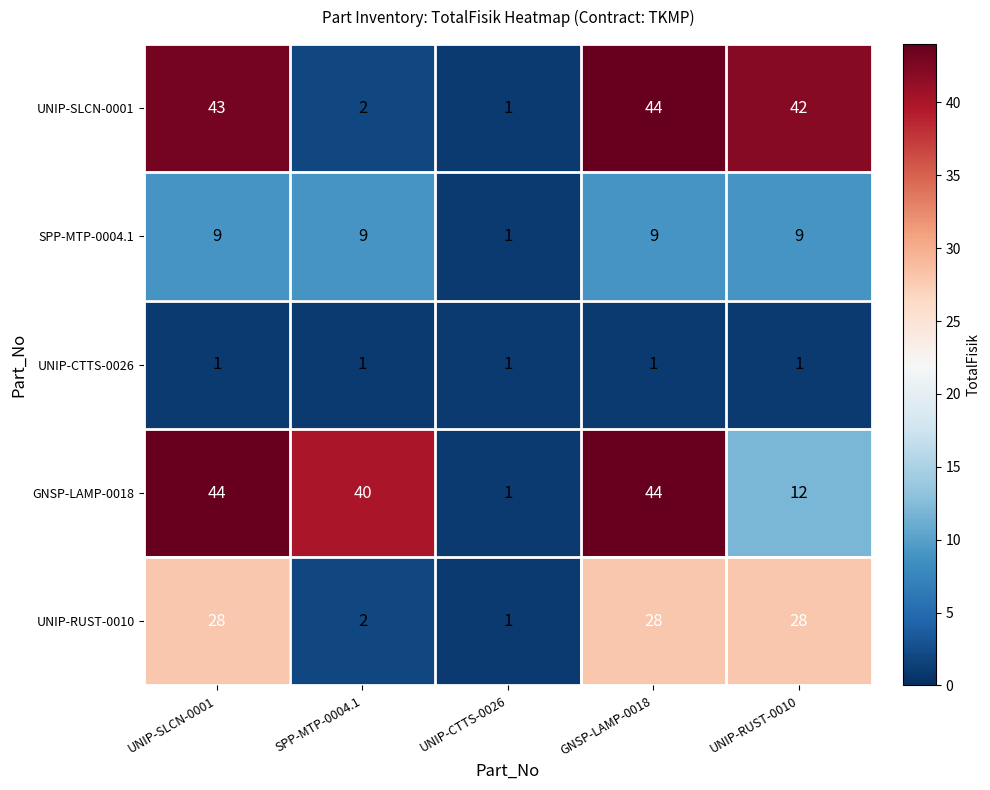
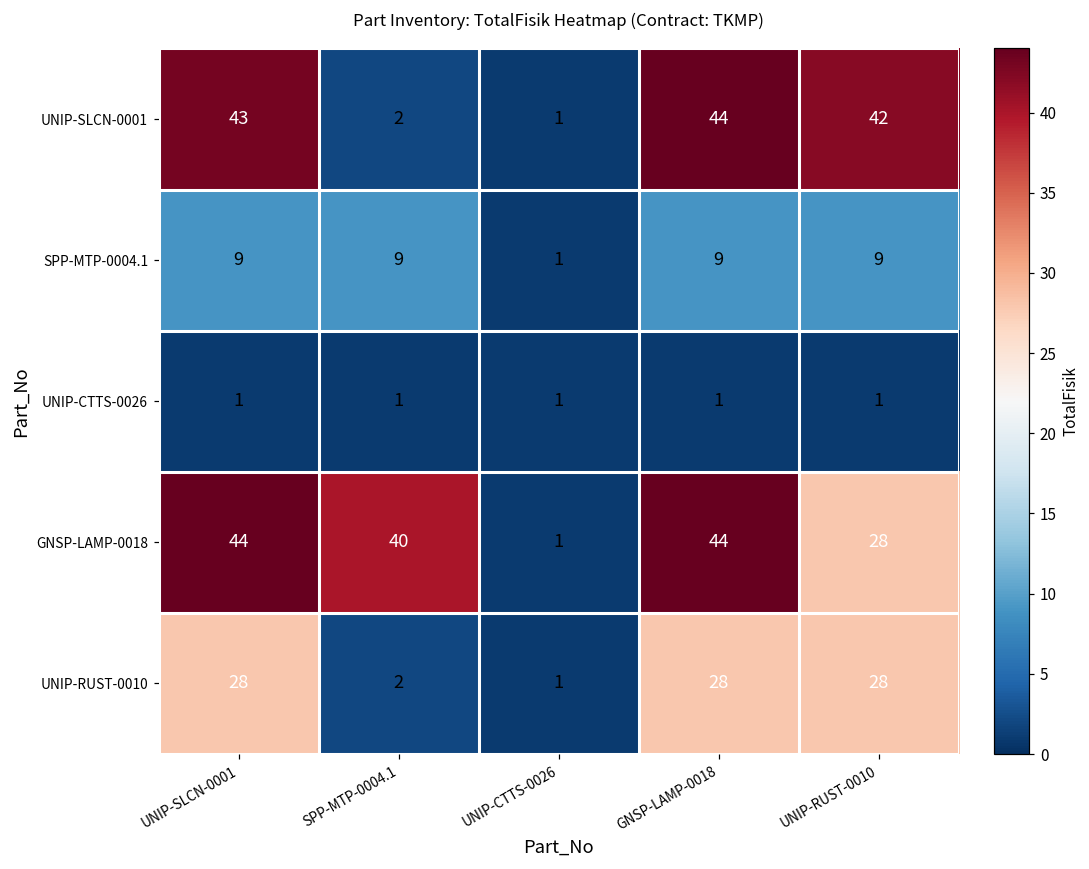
  {
    "UNIP-SLCN-0001": {
      "UNIP-SLCN-0001": 43,
      "SPP-MTP-0004.1": 2,
      "UNIP-CTTS-0026": 1,
      "GNSP-LAMP-0018": 44,
      "UNIP-RUST-0010": 42
    },
    "SPP-MTP-0004.1": {
      "UNIP-SLCN-0001": 9,
      "SPP-MTP-0004.1": 9,
      "UNIP-CTTS-0026": 1,
      "GNSP-LAMP-0018": 9,
      "UNIP-RUST-0010": 9
    },
    "UNIP-CTTS-0026": {
      "UNIP-SLCN-0001": 1,
      "SPP-MTP-0004.1": 1,
      "UNIP-CTTS-0026": 1,
      "GNSP-LAMP-0018": 1,
      "UNIP-RUST-0010": 1
    },
    "GNSP-LAMP-0018": {
      "UNIP-SLCN-0001": 44,
      "SPP-MTP-0004.1": 40,
      "UNIP-CTTS-0026": 1,
      "GNSP-LAMP-0018": 44,
-     "UNIP-RUST-0010": 12
+     "UNIP-RUST-0010": 28
    },
    "UNIP-RUST-0010": {
      "UNIP-SLCN-0001": 28,
      "SPP-MTP-0004.1": 2,
      "UNIP-CTTS-0026": 1,
      "GNSP-LAMP-0018": 28,
      "UNIP-RUST-0010": 28
    }
  }
